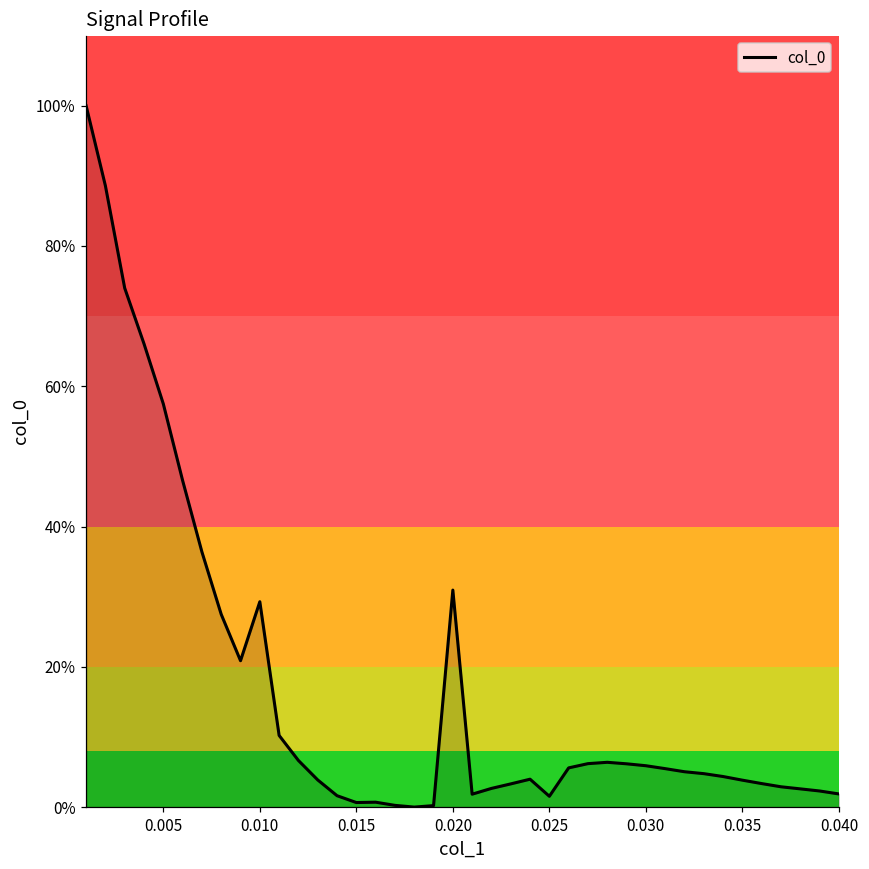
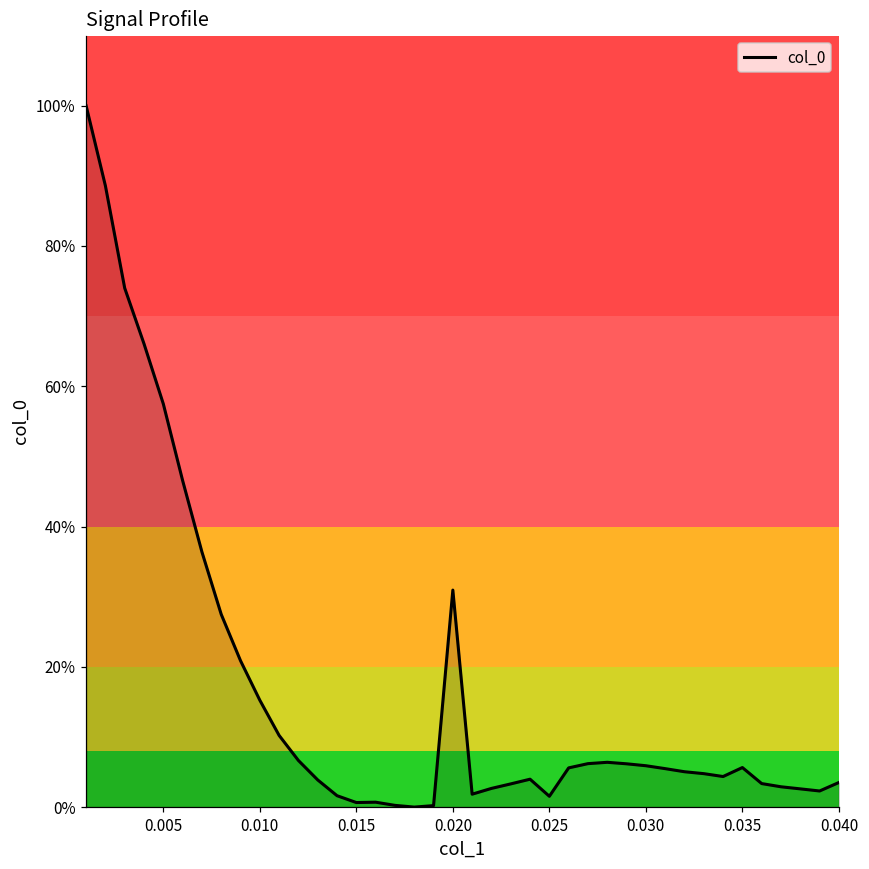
  {
    "0.005": "57%",
-   "0.010": "29%",
+   "0.010": "15%",
    "0.015": "1%",
    "0.020": "31%",
    "0.025": "2%",
    "0.030": "6%",
-   "0.035": "4%",
-   "0.040": "2%"
+   "0.035": "6%",
+   "0.040": "4%"
  }
